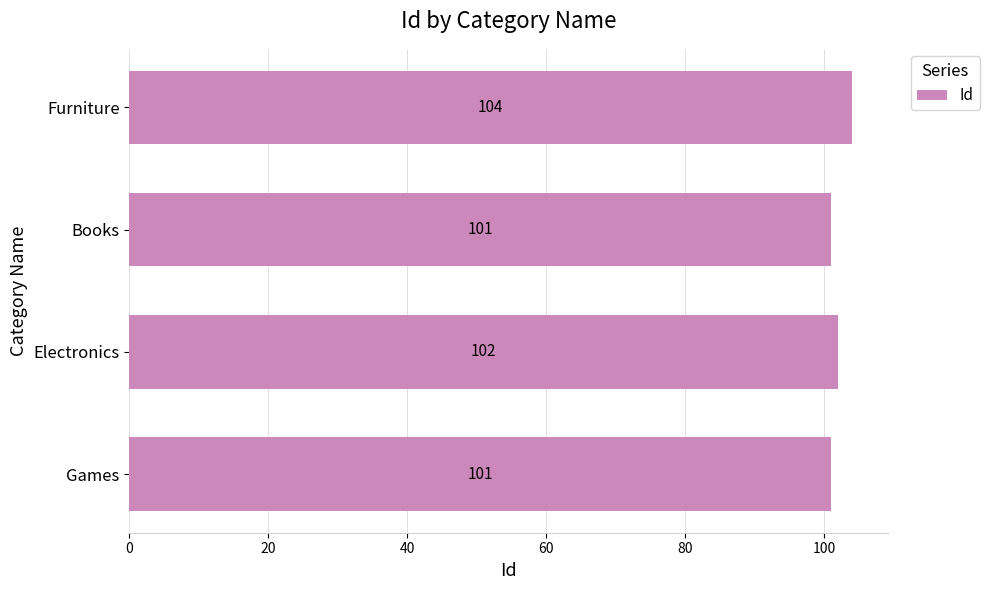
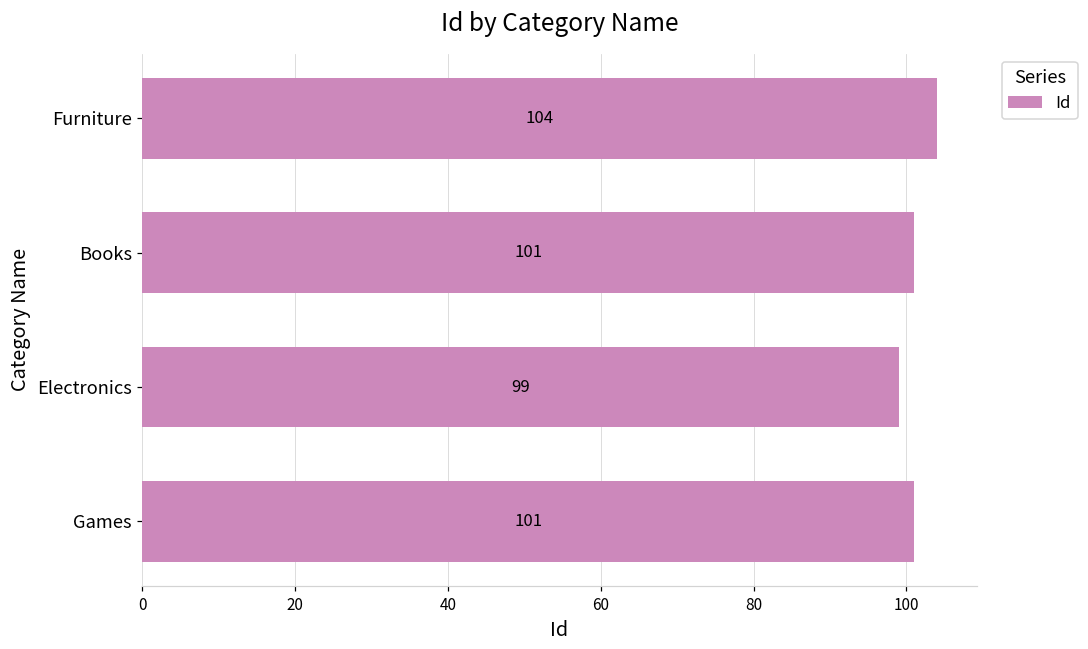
  {
    "Furniture": 104,
    "Books": 101,
-   "Electronics": 102,
+   "Electronics": 99,
    "Games": 101
  }
